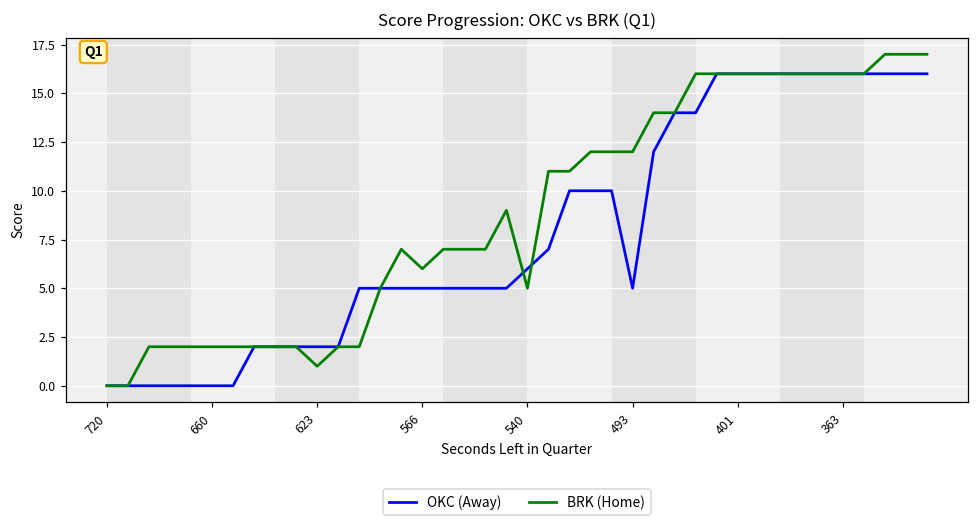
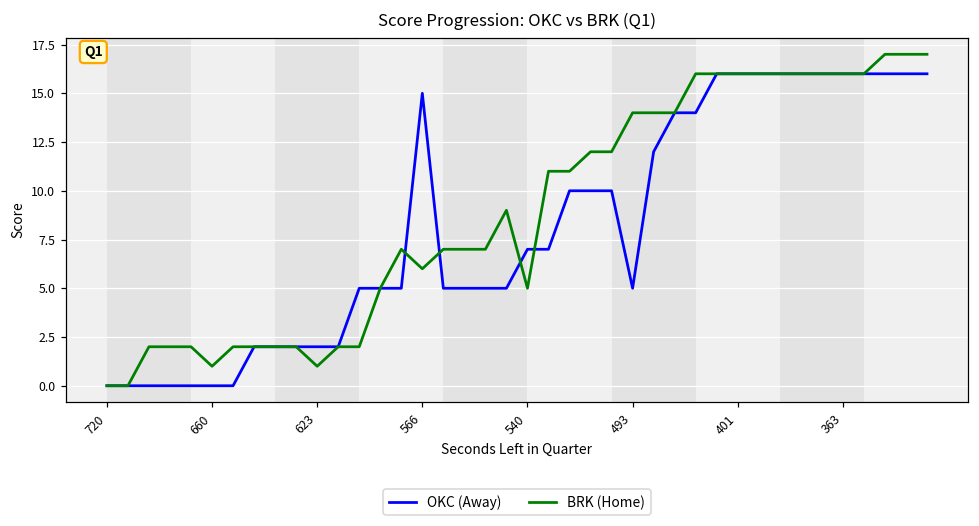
  {
    "OKC (Away)": {
      "660": 0,
      "623": 2,
-     "566": 5,
-     "540": 6,
+     "566": 15,
+     "540": 7,
      "493": 5
    },
    "BRK (Home)": {
-     "660": 2,
+     "660": 1,
      "623": 1,
      "566": 6,
      "540": 5,
-     "493": 12
+     "493": 14
    }
  }
